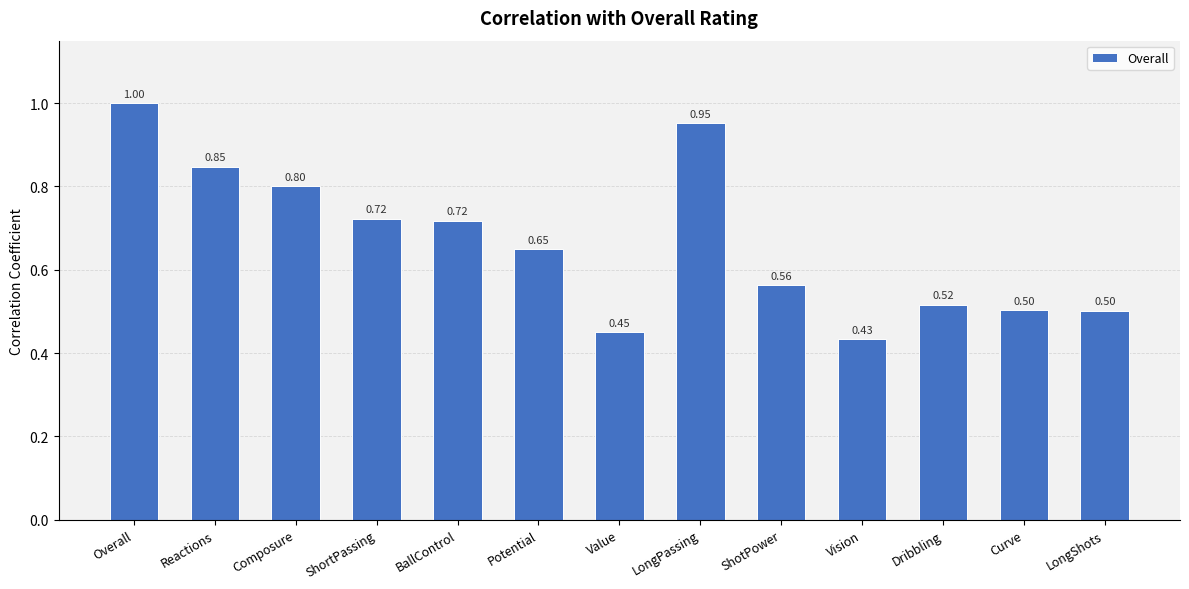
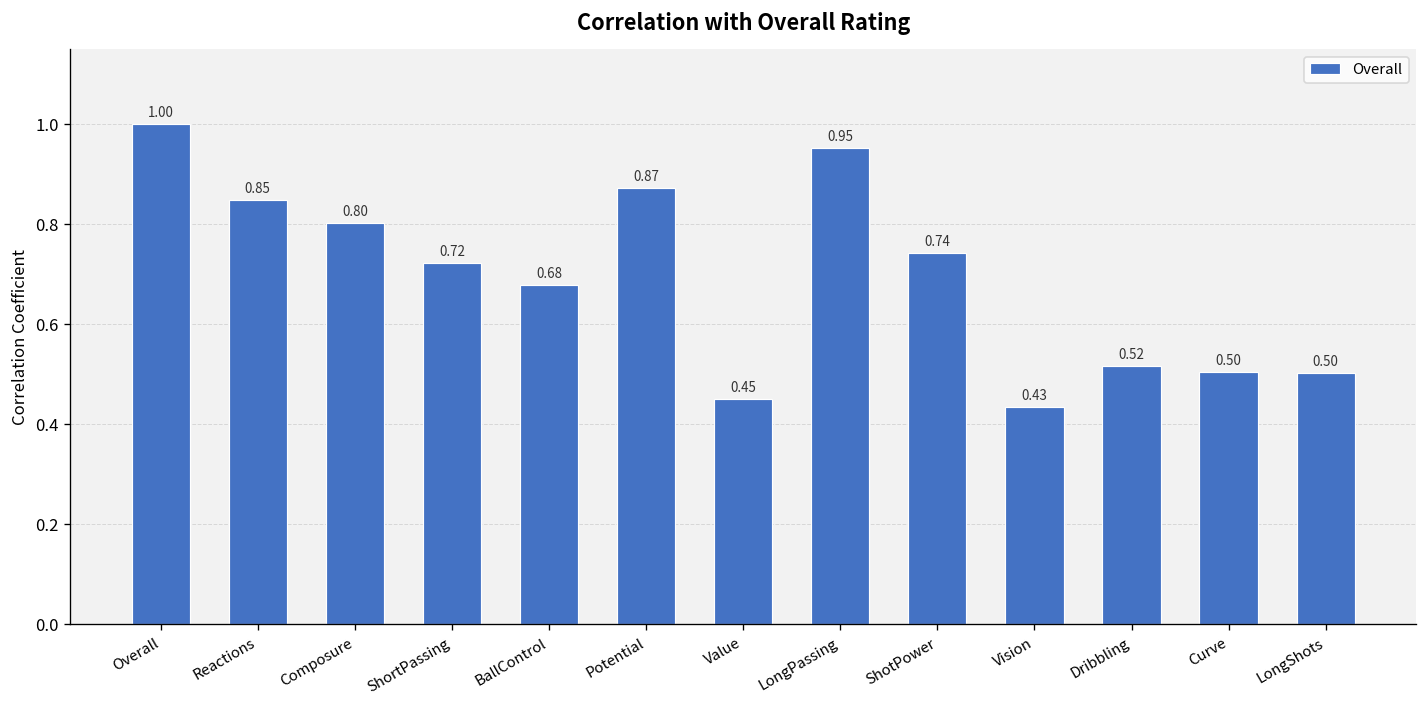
  {
    "Overall": 1.00,
    "Reactions": 0.85,
    "Composure": 0.80,
    "ShortPassing": 0.72,
-   "BallControl": 0.72,
-   "Potential": 0.65,
+   "BallControl": 0.68,
+   "Potential": 0.87,
    "Value": 0.45,
    "LongPassing": 0.95,
-   "ShotPower": 0.56,
+   "ShotPower": 0.74,
    "Vision": 0.43,
    "Dribbling": 0.52,
    "Curve": 0.50,
    "LongShots": 0.50
  }
